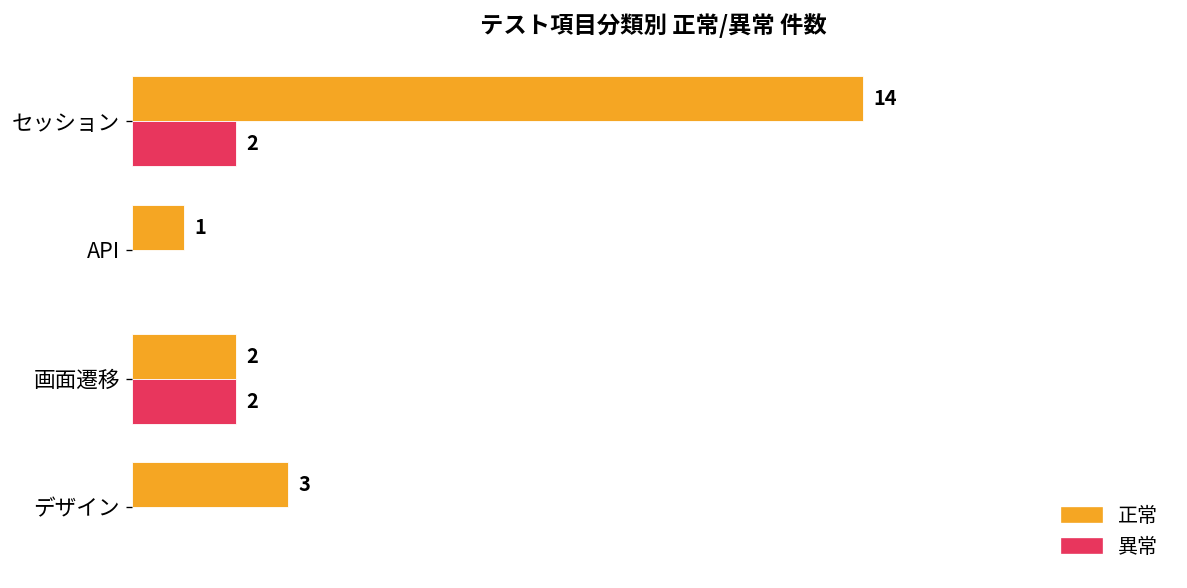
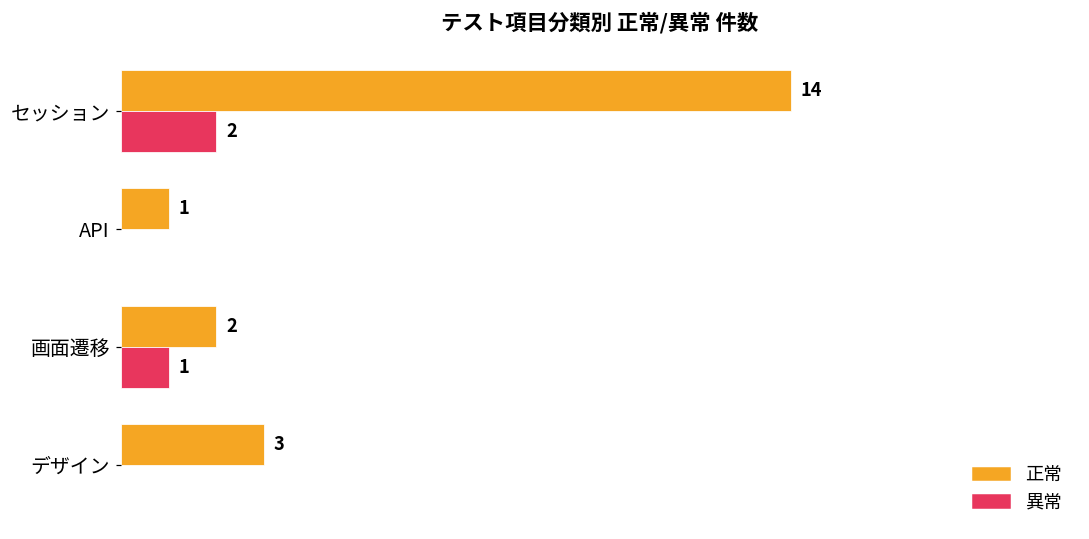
  {
    "正常": {
      "セッション": 14,
      "API": 1,
      "画面遷移": 2,
      "デザイン": 3
    },
    "異常": {
      "セッション": 2,
-     "画面遷移": 2
+     "画面遷移": 1
    }
  }
